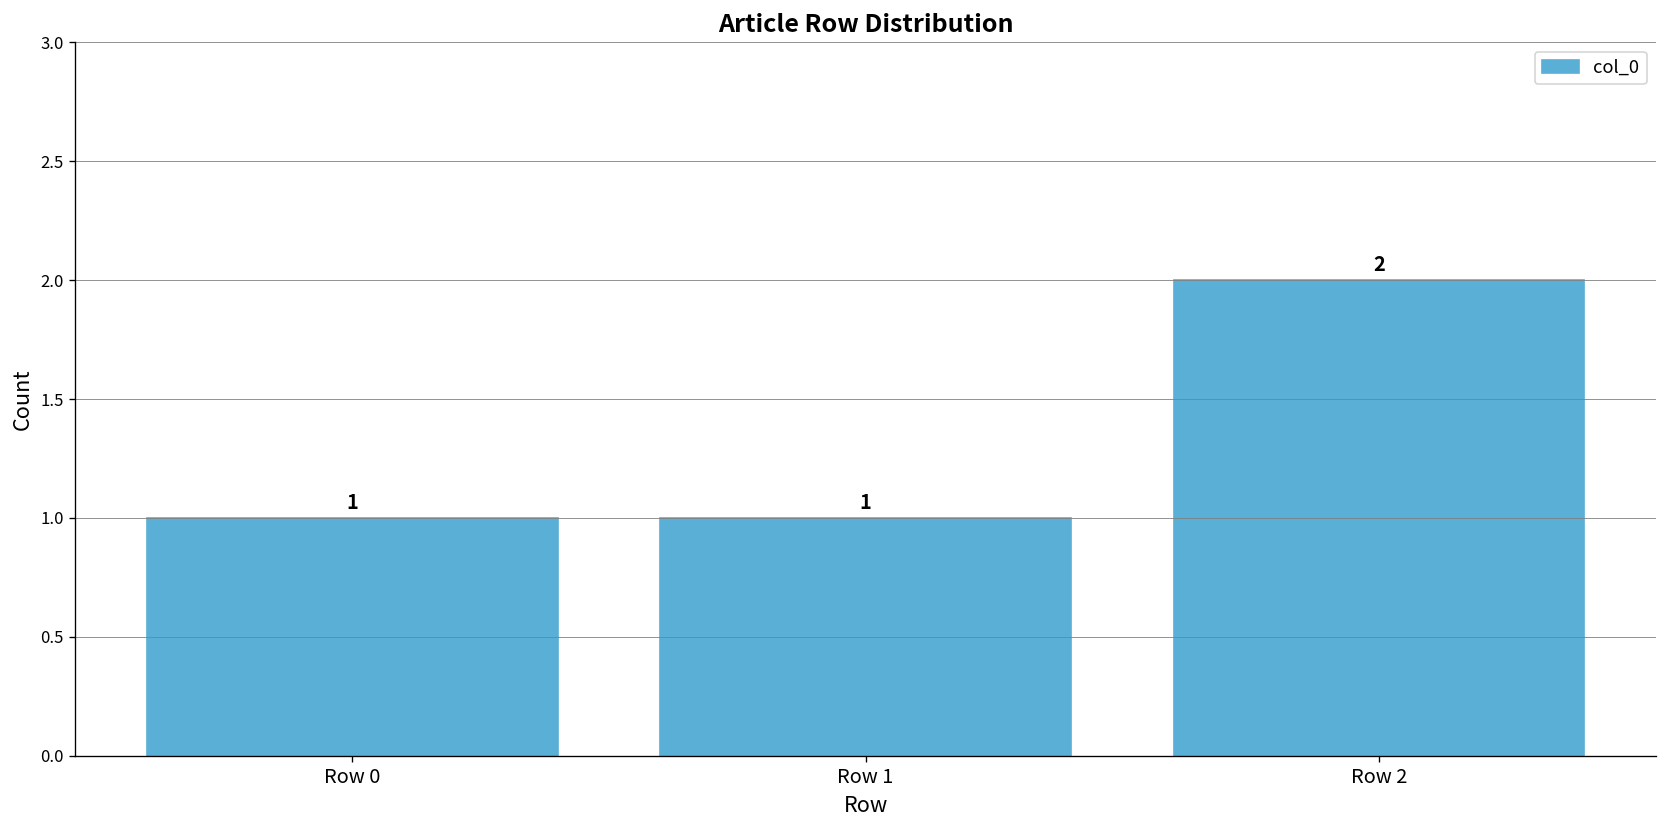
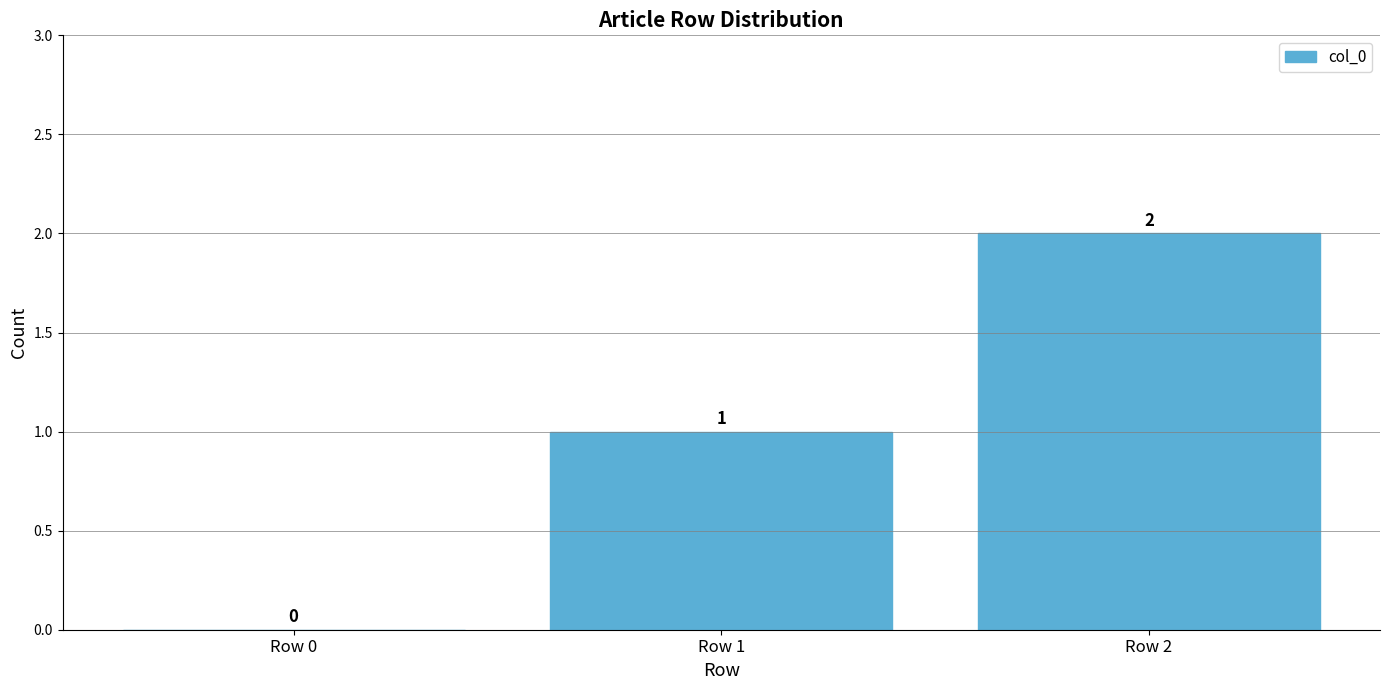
  {
-   "Row 0": 1,
+   "Row 0": 0,
    "Row 1": 1,
    "Row 2": 2
  }
